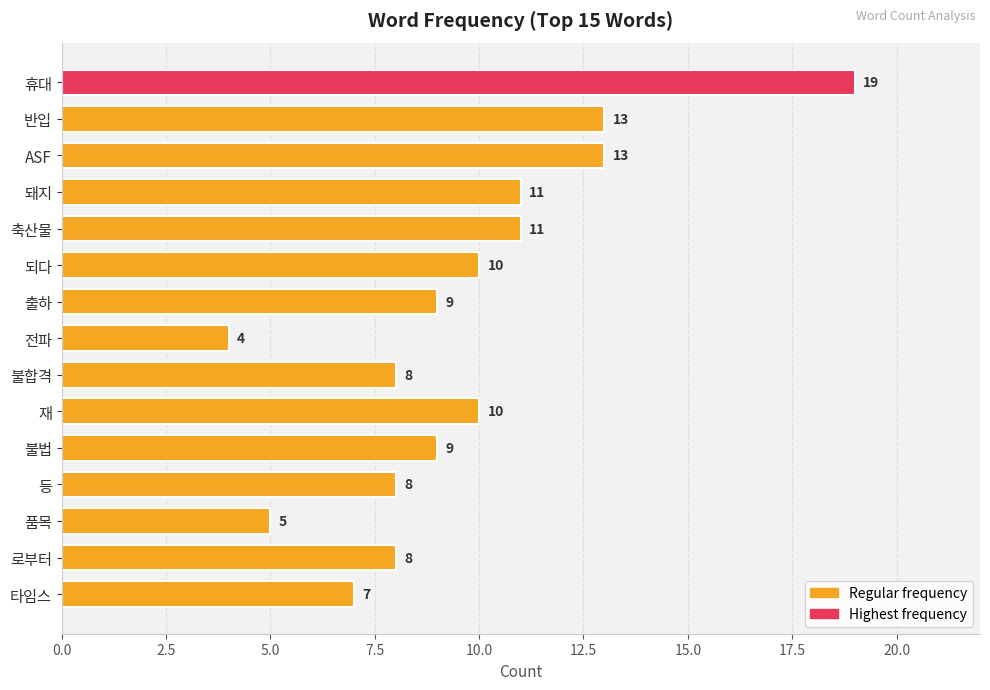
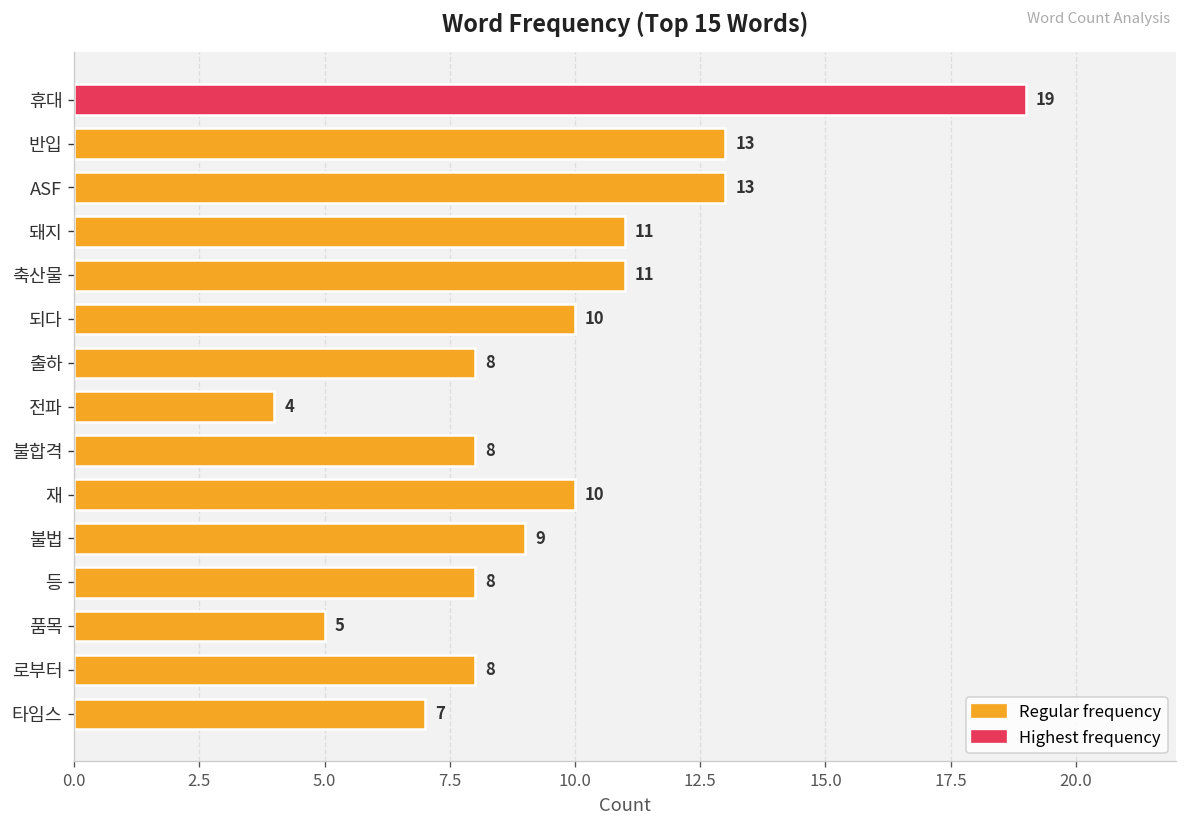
  {
    "휴대": 19,
    "반입": 13,
    "ASF": 13,
    "돼지": 11,
    "축산물": 11,
    "되다": 10,
-   "출하": 9,
+   "출하": 8,
    "전파": 4,
    "불합격": 8,
    "재": 10,
    "불법": 9,
    "등": 8,
    "품목": 5,
    "로부터": 8,
    "타임스": 7
  }
